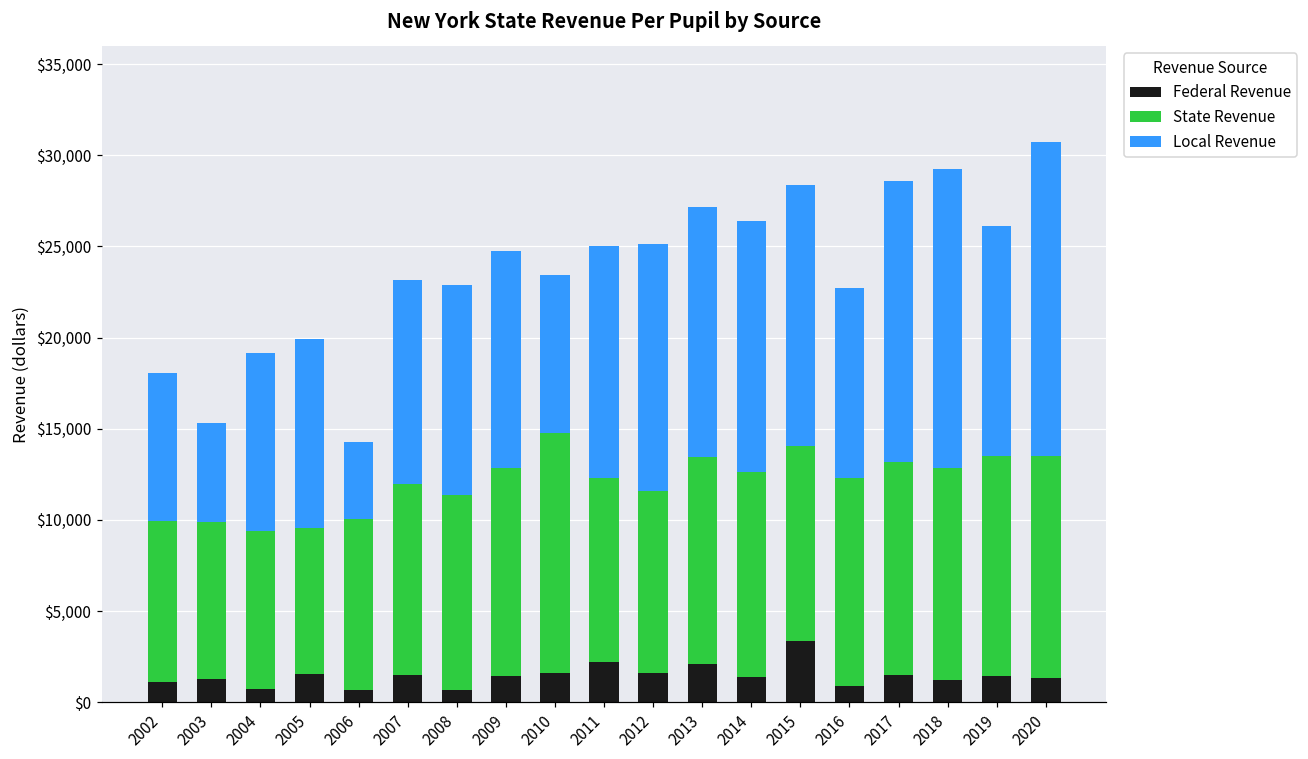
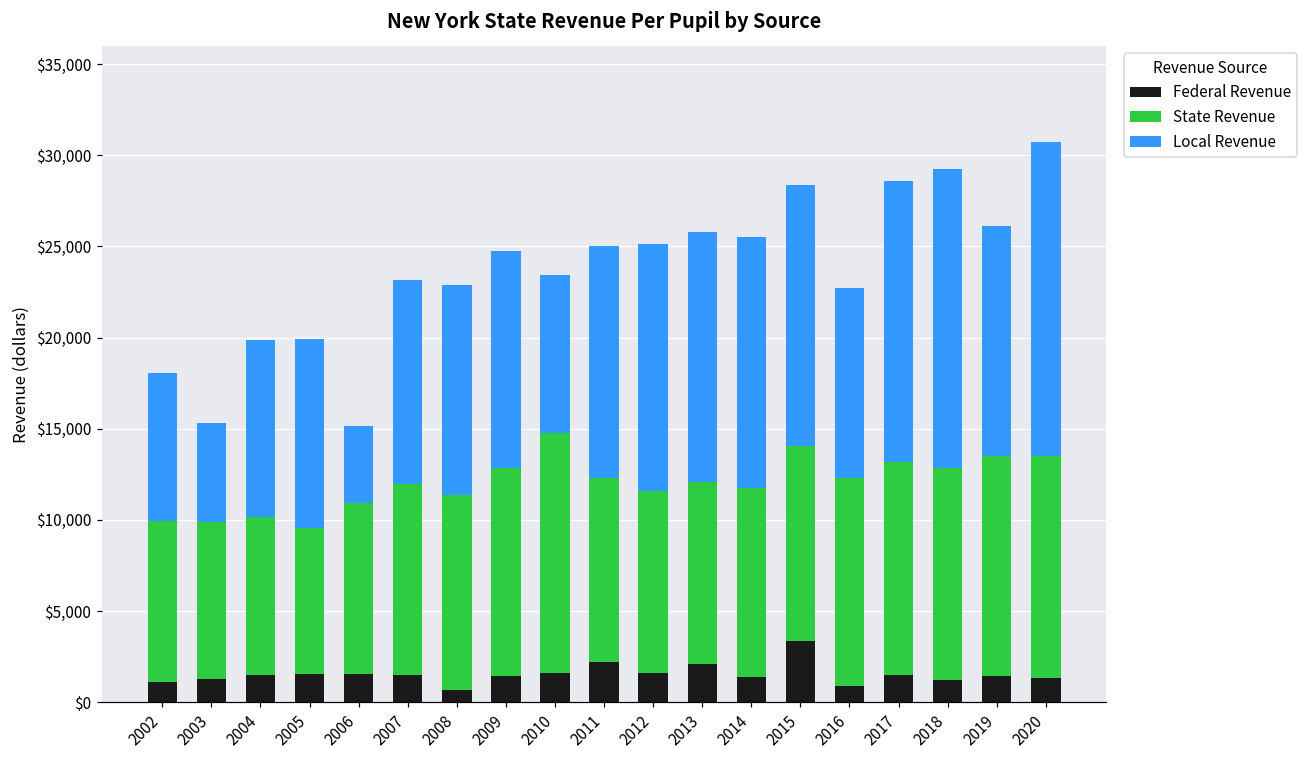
  {
    "Federal Revenue": {
      "2002": "$1,100",
      "2003": "$1,300",
-     "2004": "$700",
+     "2004": "$1,500",
      "2005": "$1,500",
-     "2006": "$700",
+     "2006": "$1,500",
      "2007": "$1,500",
      "2008": "$700",
      "2009": "$1,400",
      "2010": "$1,600",
      "2011": "$2,200",
      "2012": "$1,600",
      "2013": "$2,100",
      "2014": "$1,400",
      "2015": "$3,400",
      "2016": "$900",
      "2017": "$1,500",
      "2018": "$1,200",
      "2019": "$1,500",
      "2020": "$1,300"
    },
    "State Revenue": {
      "2002": "$8,800",
      "2003": "$8,600",
      "2004": "$8,700",
      "2005": "$8,000",
      "2006": "$9,400",
      "2007": "$10,500",
      "2008": "$10,700",
      "2009": "$11,500",
      "2010": "$13,100",
      "2011": "$10,100",
      "2012": "$10,000",
-     "2013": "$11,300",
-     "2014": "$11,200",
+     "2013": "$10,000",
+     "2014": "$10,400",
      "2015": "$10,700",
      "2016": "$11,400",
      "2017": "$11,700",
      "2018": "$11,600",
      "2019": "$12,000",
      "2020": "$12,200"
    },
    "Local Revenue": {
      "2002": "$8,100",
      "2003": "$5,500",
      "2004": "$9,700",
      "2005": "$10,400",
      "2006": "$4,200",
      "2007": "$11,200",
      "2008": "$11,500",
      "2009": "$11,900",
      "2010": "$8,700",
      "2011": "$12,700",
      "2012": "$13,600",
      "2013": "$13,700",
      "2014": "$13,800",
      "2015": "$14,300",
      "2016": "$10,400",
      "2017": "$15,400",
      "2018": "$16,400",
      "2019": "$12,600",
      "2020": "$17,200"
    }
  }
